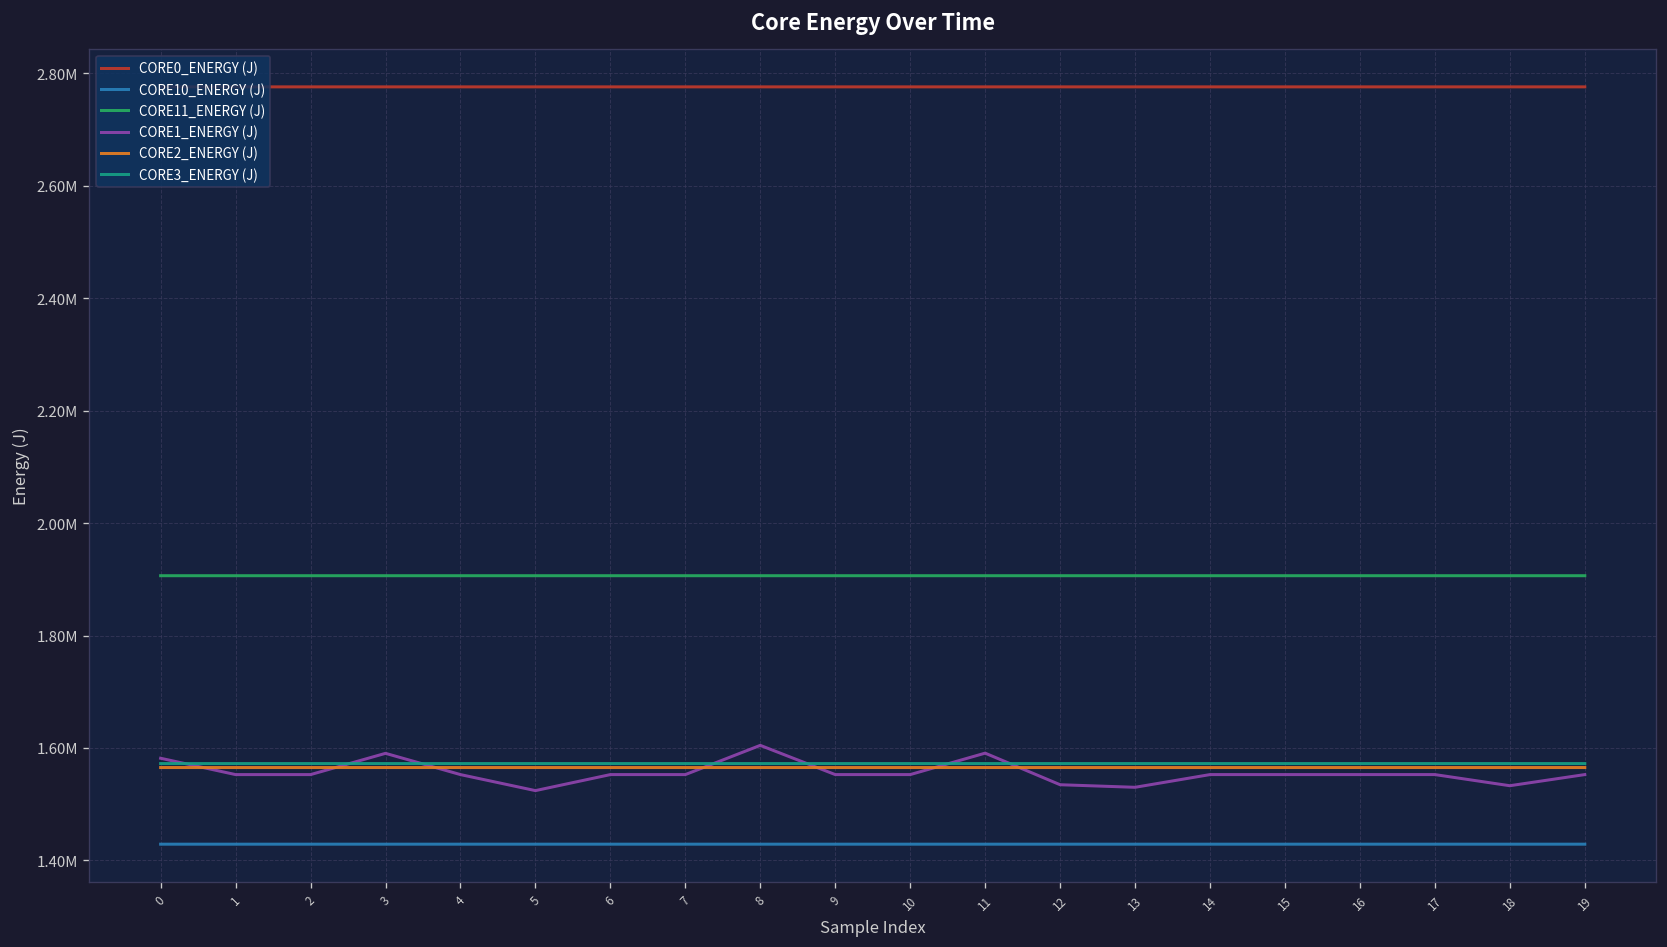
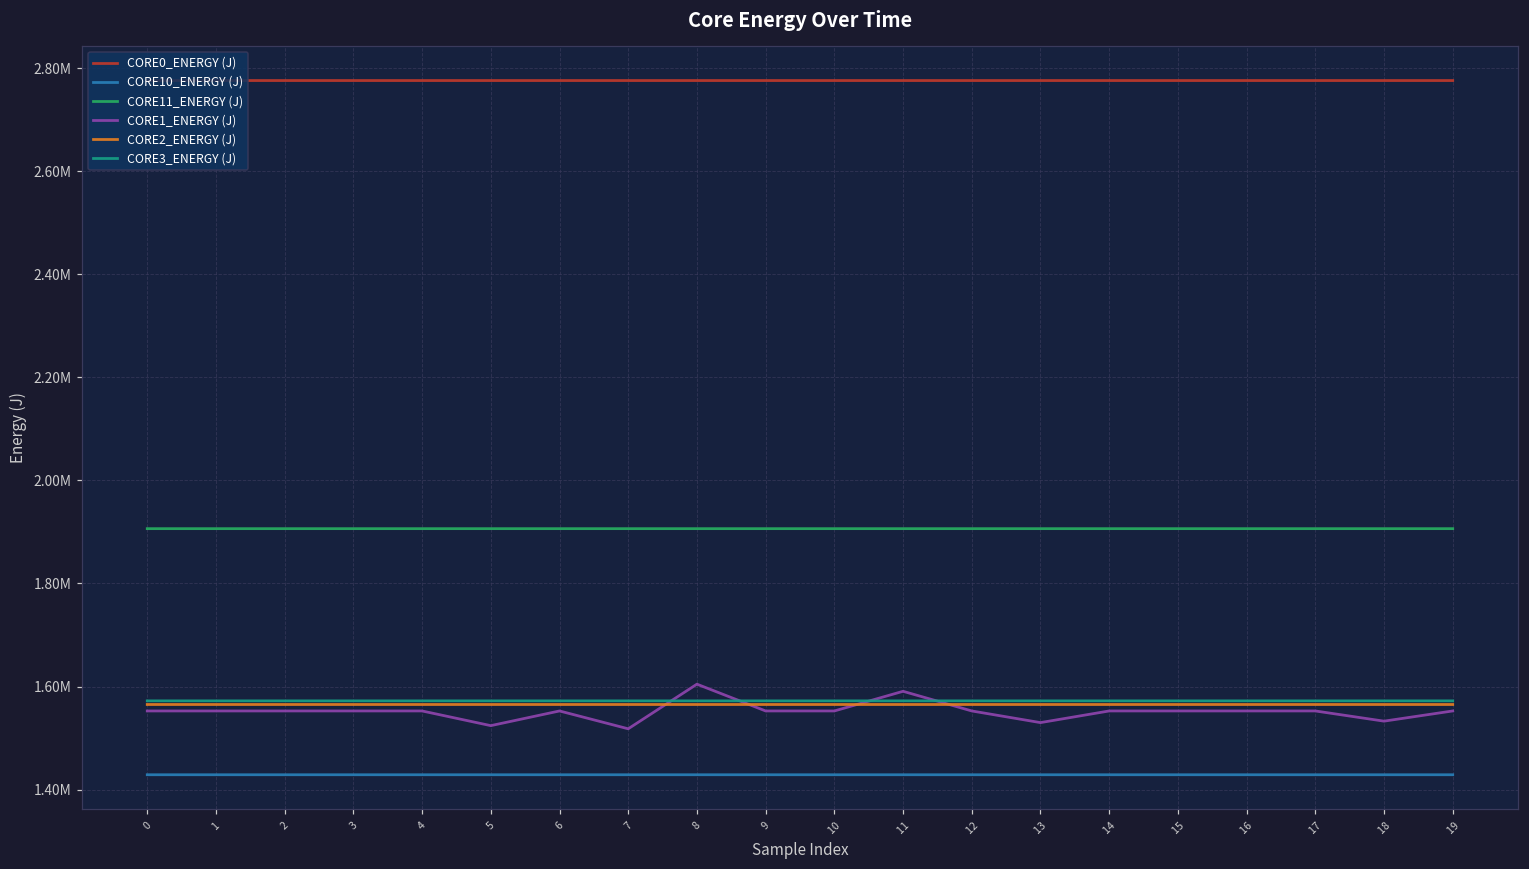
  {
    "CORE0_ENERGY (J)": {
      "2": 2780000,
      "3": 2780000,
      "4": 2780000,
      "5": 2780000,
      "6": 2780000,
      "7": 2780000,
      "8": 2780000,
      "9": 2780000,
      "10": 2780000,
      "11": 2780000,
      "12": 2780000,
      "13": 2780000,
      "14": 2780000,
      "15": 2780000,
      "16": 2780000,
      "17": 2780000,
      "18": 2780000,
      "19": 2780000
    },
    "CORE10_ENERGY (J)": {
      "0": 1430000,
      "1": 1430000,
      "2": 1430000,
      "3": 1430000,
      "4": 1430000,
      "5": 1430000,
      "6": 1430000,
      "7": 1430000,
      "8": 1430000,
      "9": 1430000,
      "10": 1430000,
      "11": 1430000,
      "12": 1430000,
      "13": 1430000,
      "14": 1430000,
      "15": 1430000,
      "16": 1430000,
      "17": 1430000,
      "18": 1430000,
      "19": 1430000
    },
    "CORE1_ENERGY (J)": {
-     "0": 1580000,
+     "0": 1550000,
      "1": 1550000,
      "2": 1550000,
-     "3": 1590000,
+     "3": 1550000,
      "4": 1550000,
      "5": 1520000,
      "6": 1550000,
-     "7": 1550000,
+     "7": 1520000,
      "8": 1600000,
      "9": 1550000,
      "10": 1550000,
      "11": 1590000,
-     "12": 1530000,
+     "12": 1550000,
      "13": 1530000,
      "14": 1550000,
      "15": 1550000,
      "16": 1550000,
      "17": 1550000,
      "18": 1530000,
      "19": 1550000
    },
    "CORE2_ENERGY (J)": {
      "0": 1570000,
      "1": 1570000,
      "2": 1570000,
      "3": 1570000,
      "4": 1570000,
      "5": 1570000,
      "6": 1570000,
      "7": 1570000,
      "8": 1570000,
      "9": 1570000,
      "10": 1570000,
      "11": 1570000,
      "12": 1570000,
      "13": 1570000,
      "14": 1570000,
      "15": 1570000,
      "16": 1570000,
      "17": 1570000,
      "18": 1570000,
      "19": 1570000
    }
  }
